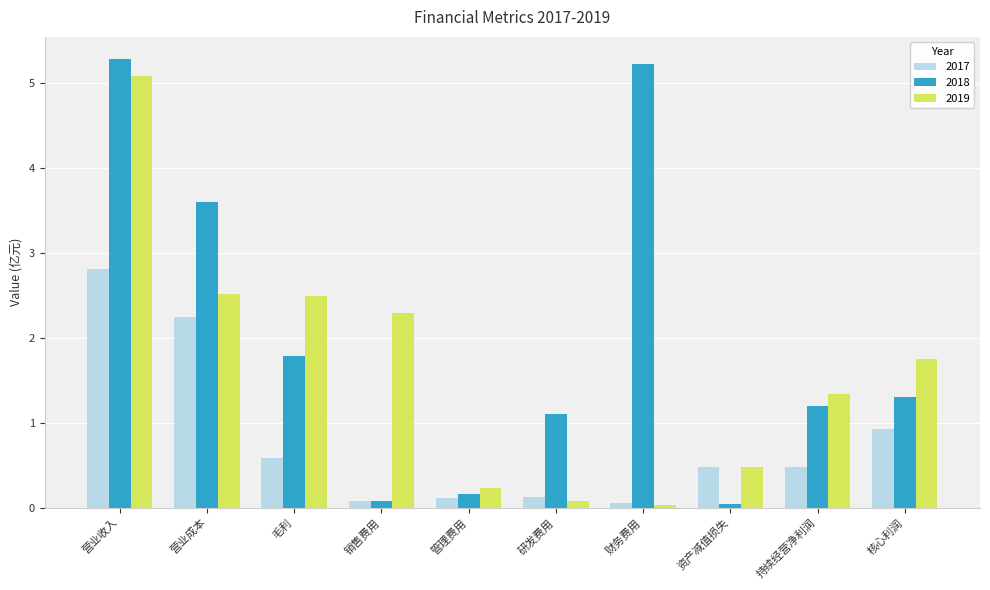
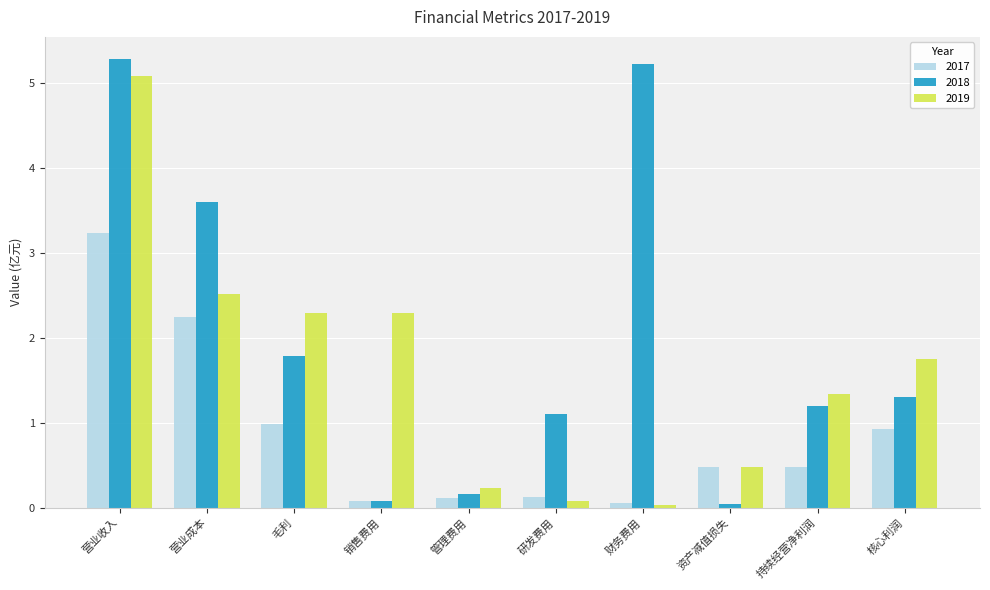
  {
    "2017": {
-     "营业收入": 2.8,
+     "营业收入": 3.2,
      "营业成本": 2.3,
-     "毛利": 0.6,
+     "毛利": 1.0,
      "销售费用": 0.1,
      "管理费用": 0.1,
      "研发费用": 0.1,
      "财务费用": 0.1,
      "资产减值损失": 0.5,
      "持续经营净利润": 0.5,
      "核心利润": 0.9
    },
    "2018": {
      "营业收入": 5.3,
      "营业成本": 3.6,
      "毛利": 1.8,
      "销售费用": 0.1,
      "管理费用": 0.2,
      "研发费用": 1.1,
      "财务费用": 5.2,
      "资产减值损失": 0.0,
      "持续经营净利润": 1.2,
      "核心利润": 1.3
    },
    "2019": {
      "营业收入": 5.1,
      "营业成本": 2.5,
-     "毛利": 2.5,
+     "毛利": 2.3,
      "销售费用": 2.3,
      "管理费用": 0.2,
      "研发费用": 0.1,
      "财务费用": 0.0,
      "资产减值损失": 0.5,
      "持续经营净利润": 1.3,
      "核心利润": 1.7
    }
  }
